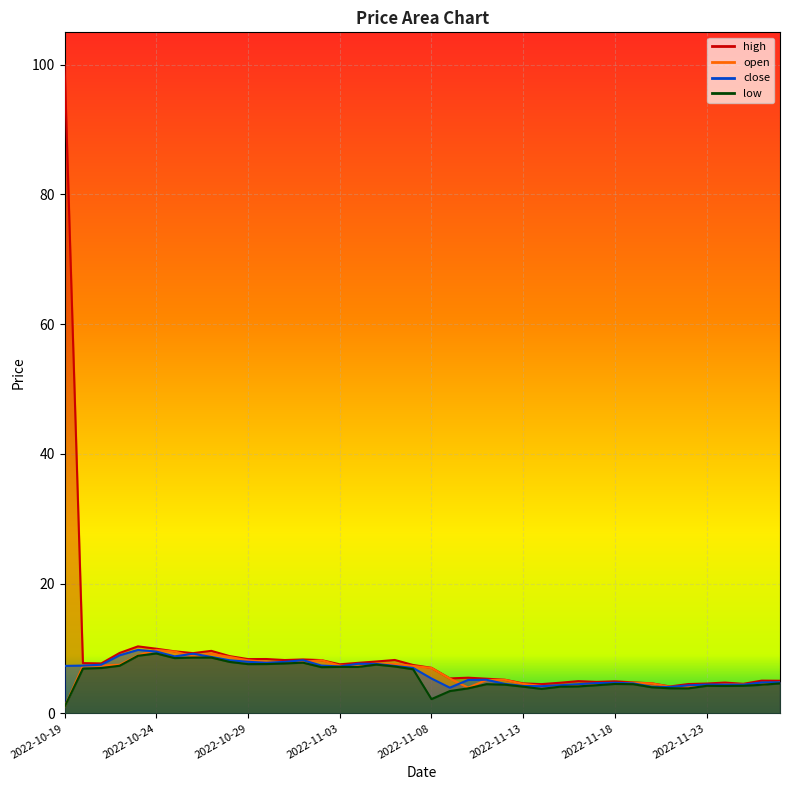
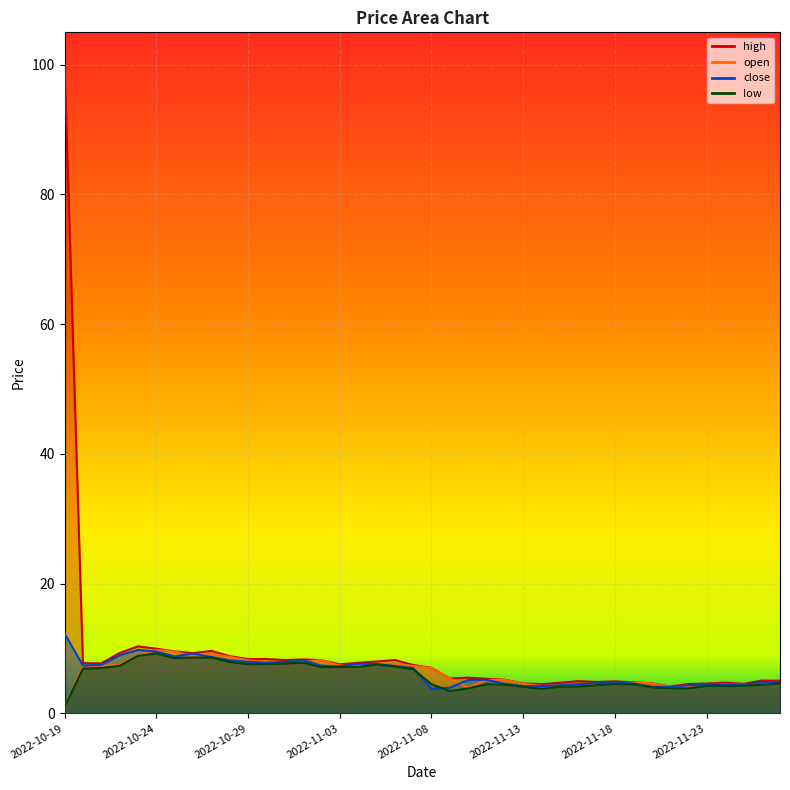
  {
    "close": {
-     "2022-10-19": 7,
-     "2022-11-08": 5
+     "2022-10-19": 12,
+     "2022-11-08": 4
    },
    "low": {
-     "2022-11-08": 2
+     "2022-11-08": 5
    }
  }
